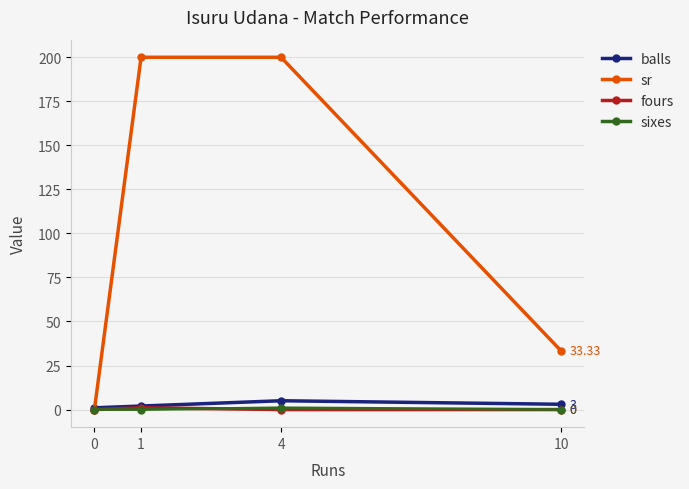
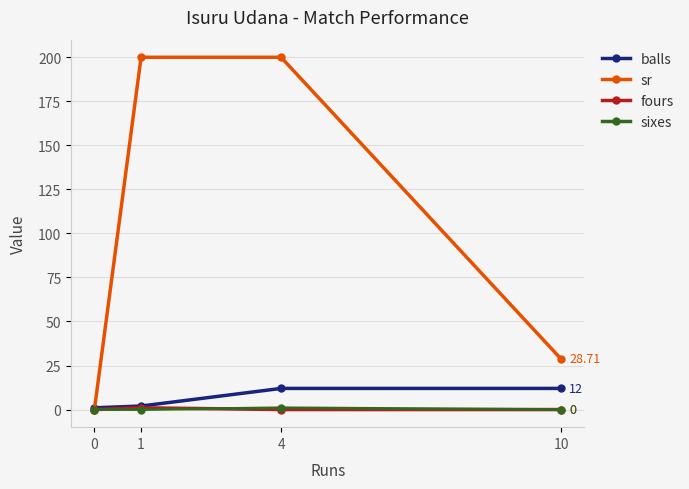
  {
    "balls": {
-     "4": 5,
-     "10": 3
+     "4": 12,
+     "10": 12
    },
    "sr": {
-     "10": 33.33
+     "10": 28.71
    }
  }
